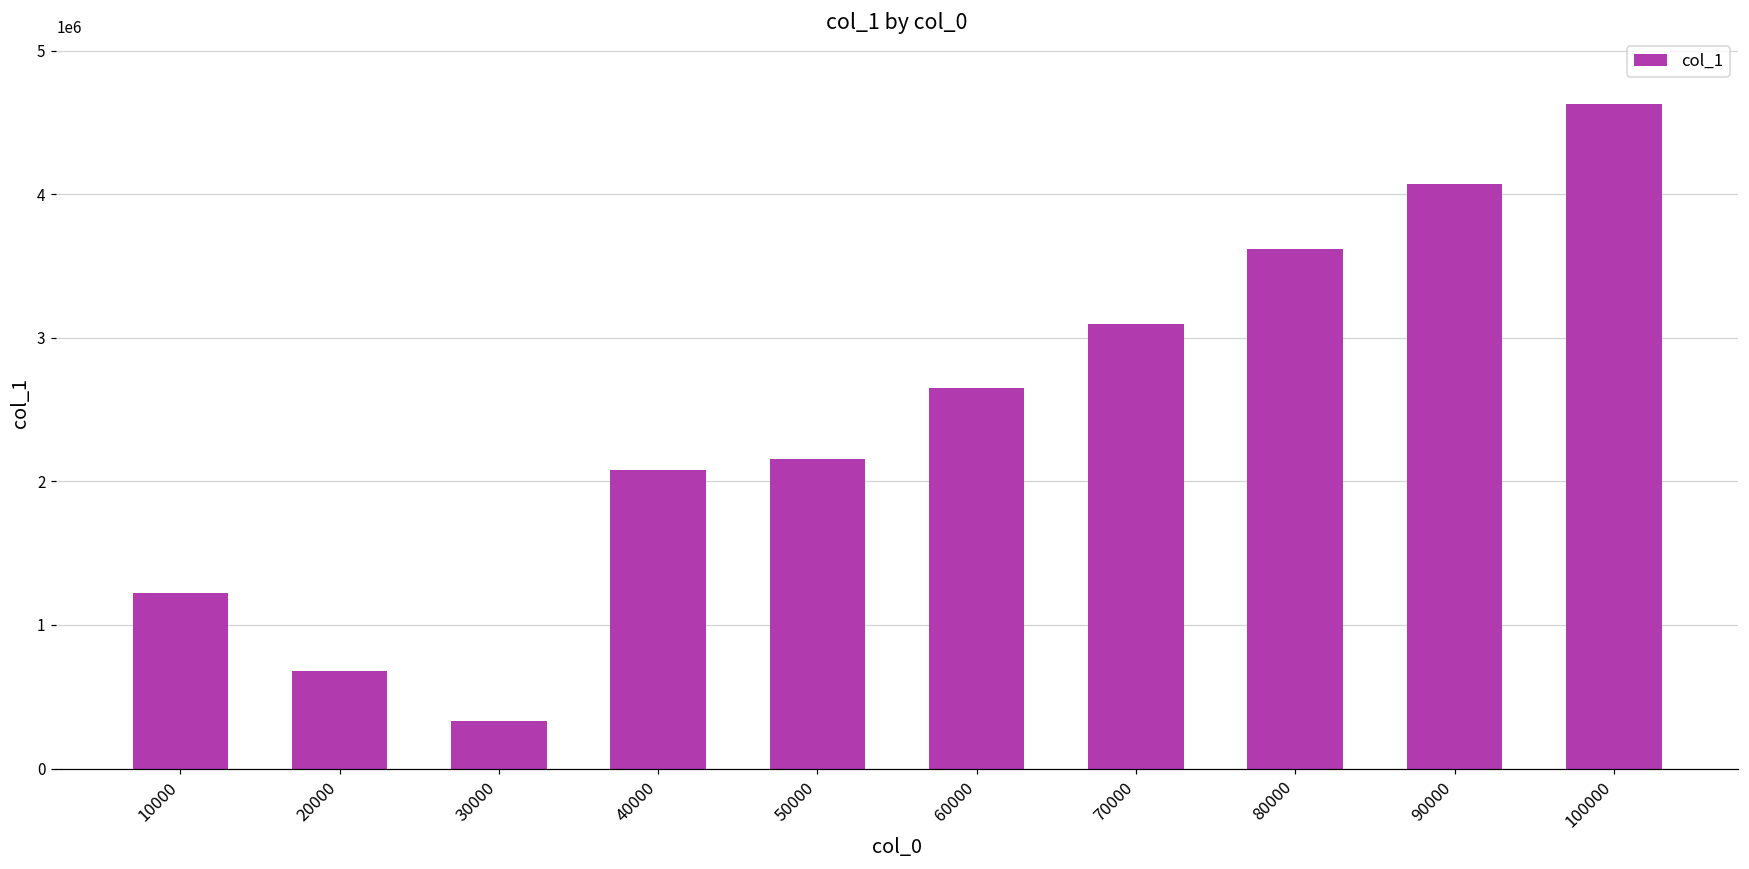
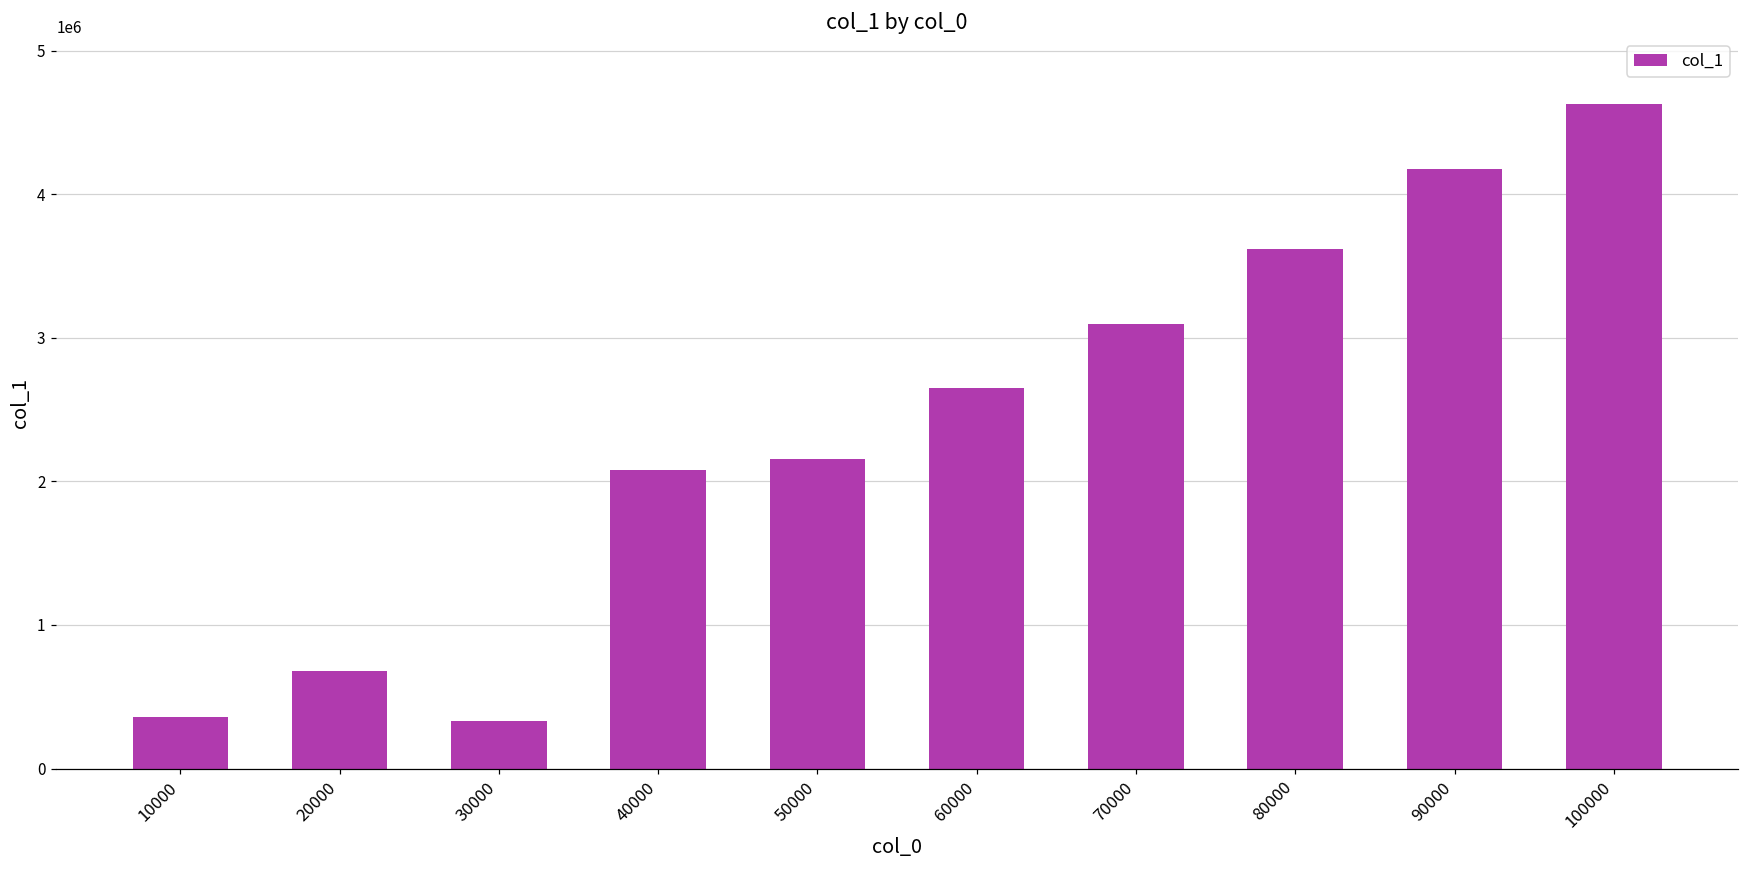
  {
-   "10000": 1230000,
+   "10000": 360000,
    "20000": 680000,
    "30000": 330000,
    "40000": 2080000,
    "50000": 2160000,
    "60000": 2650000,
    "70000": 3100000,
    "80000": 3620000,
-   "90000": 4080000,
+   "90000": 4180000,
    "100000": 4630000
  }
